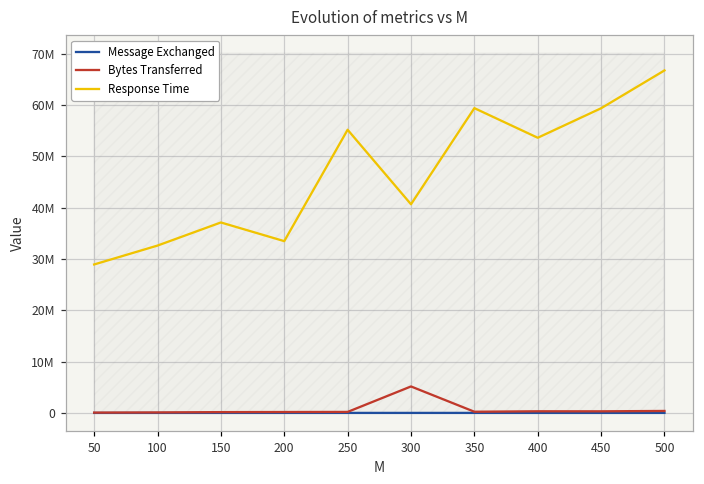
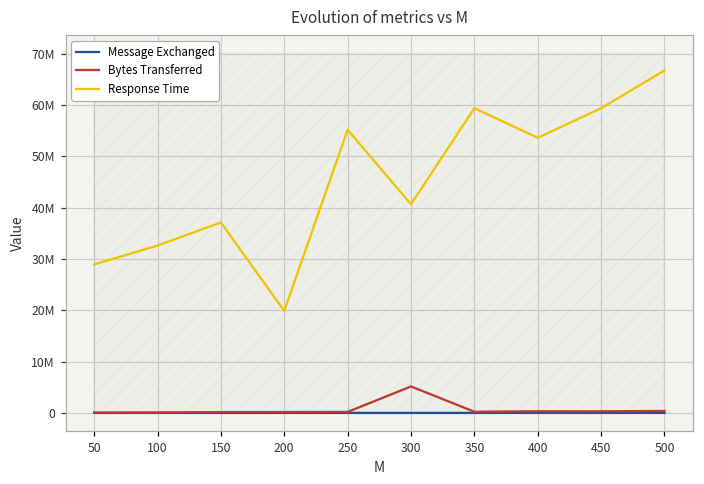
  {
    "Message Exchanged": {
      "300": 0
    },
    "Bytes Transferred": {
      "300": 5000000
    },
    "Response Time": {
      "50": 29000000,
      "100": 33000000,
      "150": 37000000,
-     "200": 33000000,
+     "200": 20000000,
      "250": 55000000,
      "300": 41000000,
      "350": 59000000,
      "400": 54000000,
      "450": 59000000,
      "500": 67000000
    }
  }
